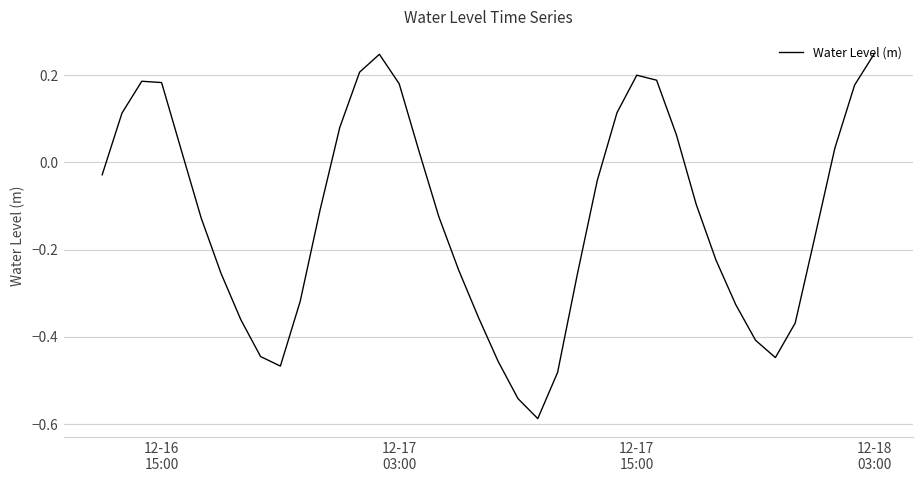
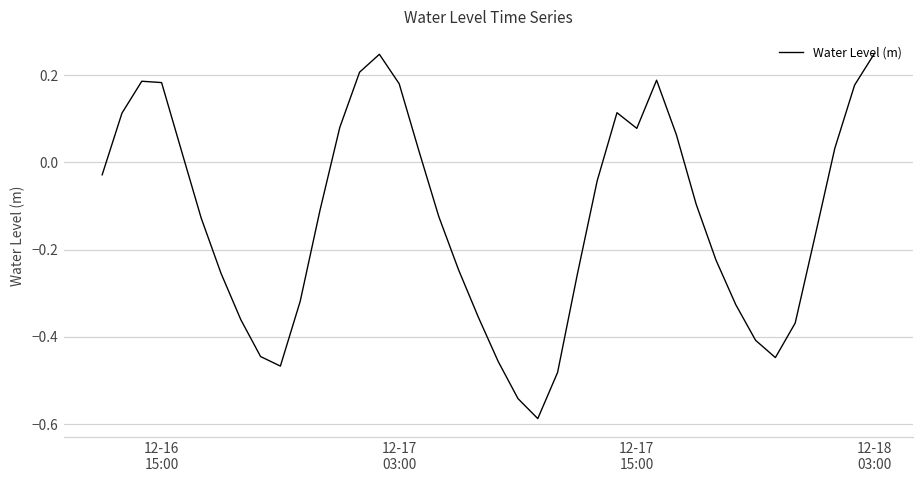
  {
    "12-16 15:00": 0.18,
    "12-17 03:00": 0.18,
-   "12-17 15:00": 0.20,
+   "12-17 15:00": 0.08,
    "12-18 03:00": 0.25
  }
